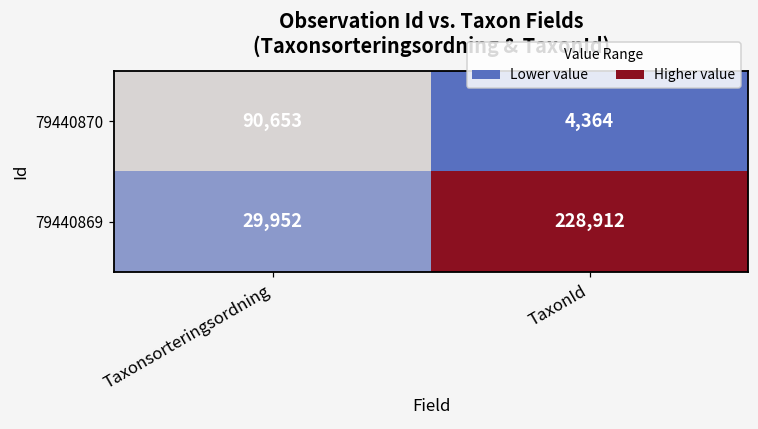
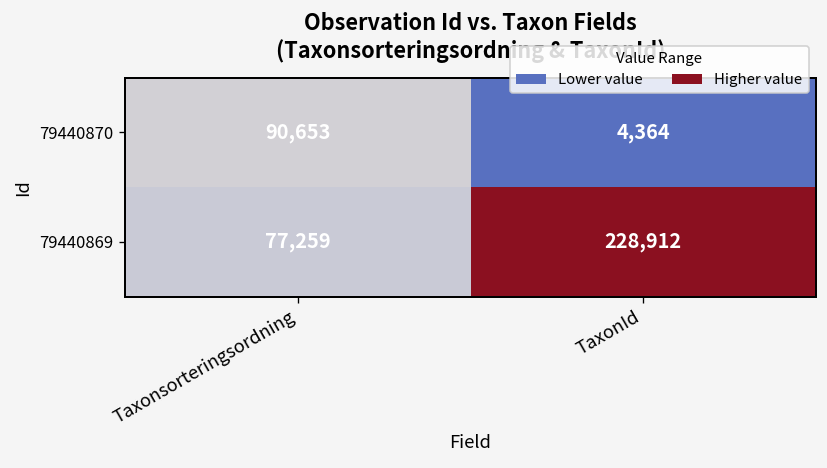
  {
    "79440870": {
      "TaxonId": "4,364"
    },
    "79440869": {
-     "Taxonsorteringsordning": "29,952",
+     "Taxonsorteringsordning": "77,259",
      "TaxonId": "228,912"
    }
  }
